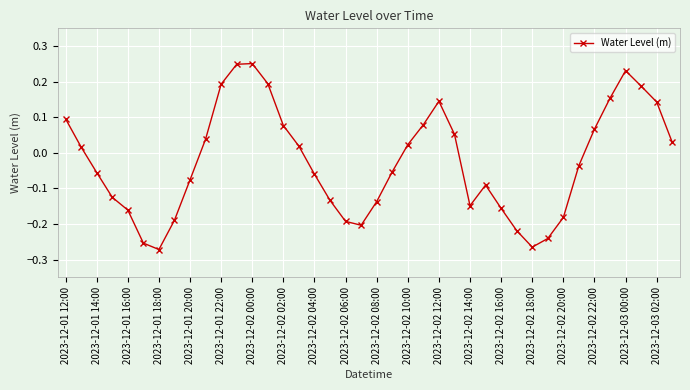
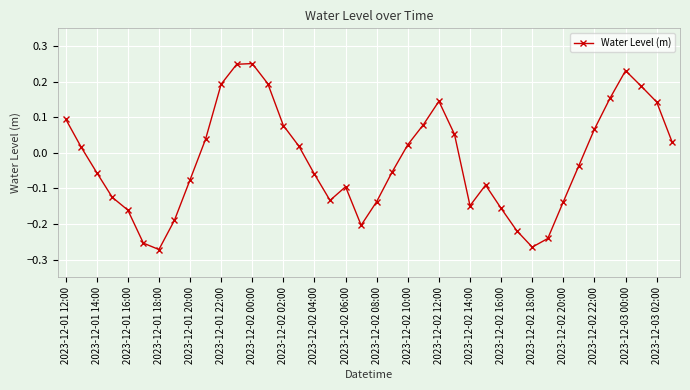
  {
    "2023-12-01 12:00": 0.10,
    "2023-12-01 14:00": -0.06,
    "2023-12-01 16:00": -0.16,
    "2023-12-01 18:00": -0.27,
    "2023-12-01 20:00": -0.08,
    "2023-12-01 22:00": 0.19,
    "2023-12-02 00:00": 0.25,
    "2023-12-02 02:00": 0.08,
    "2023-12-02 04:00": -0.06,
-   "2023-12-02 06:00": -0.19,
+   "2023-12-02 06:00": -0.10,
    "2023-12-02 08:00": -0.14,
    "2023-12-02 10:00": 0.02,
    "2023-12-02 12:00": 0.15,
    "2023-12-02 14:00": -0.15,
    "2023-12-02 16:00": -0.16,
    "2023-12-02 18:00": -0.26,
-   "2023-12-02 20:00": -0.18,
+   "2023-12-02 20:00": -0.14,
    "2023-12-02 22:00": 0.07,
    "2023-12-03 00:00": 0.23,
    "2023-12-03 02:00": 0.14
  }
